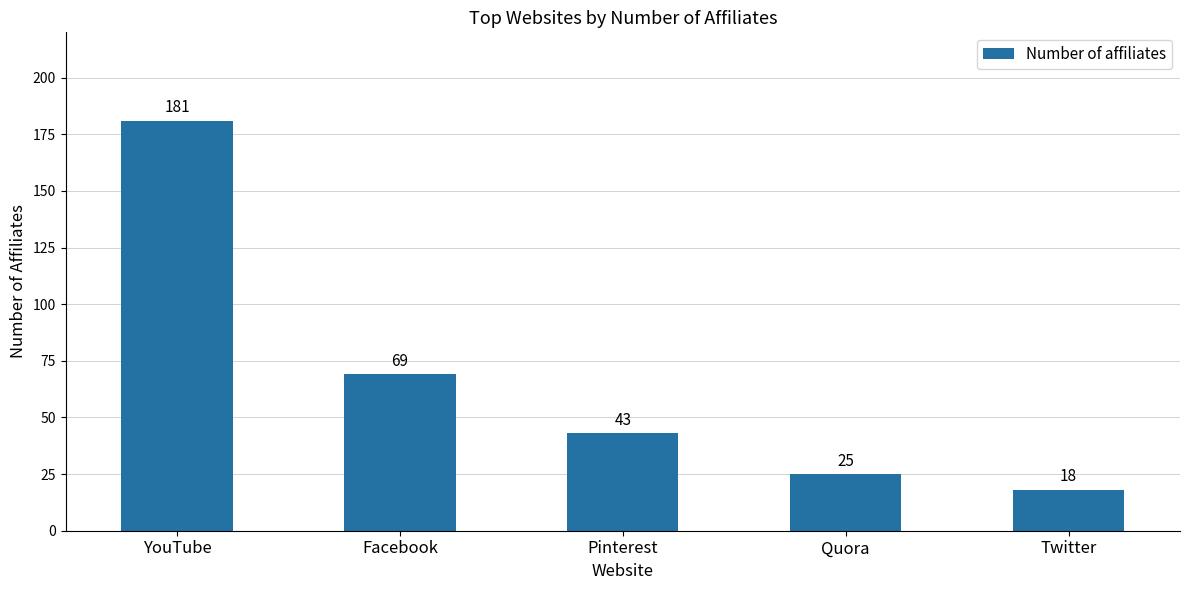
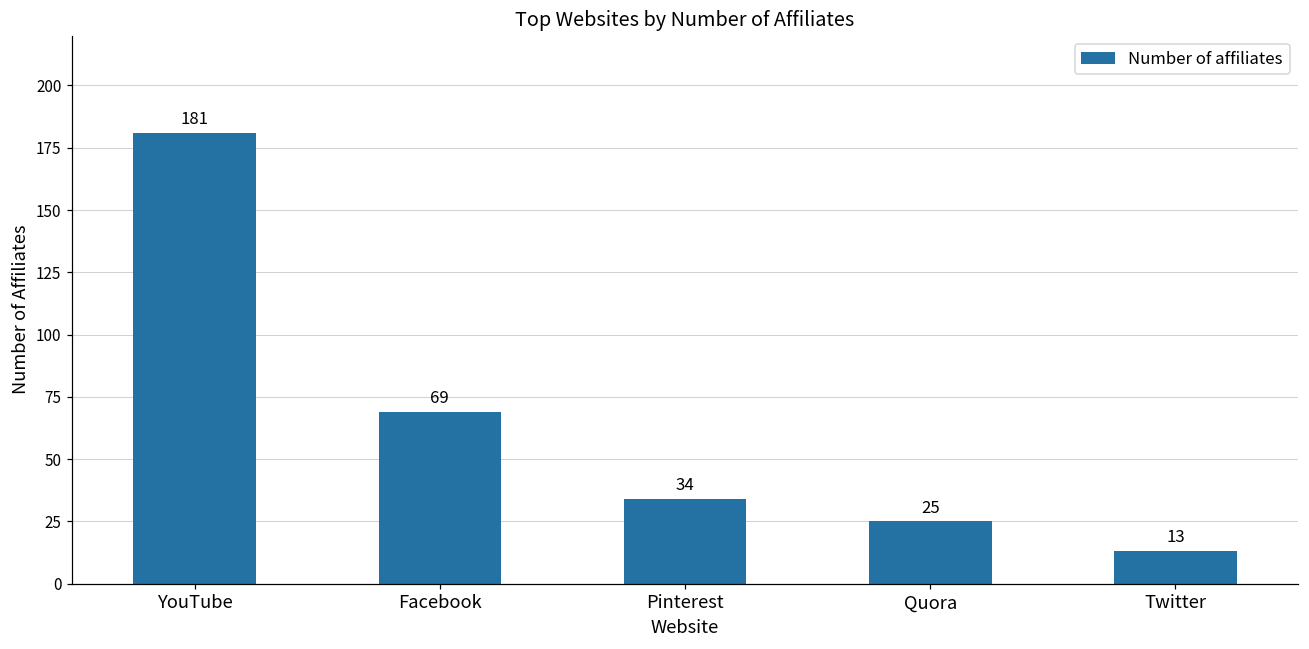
  {
    "YouTube": 181,
    "Facebook": 69,
-   "Pinterest": 43,
+   "Pinterest": 34,
    "Quora": 25,
-   "Twitter": 18
+   "Twitter": 13
  }
